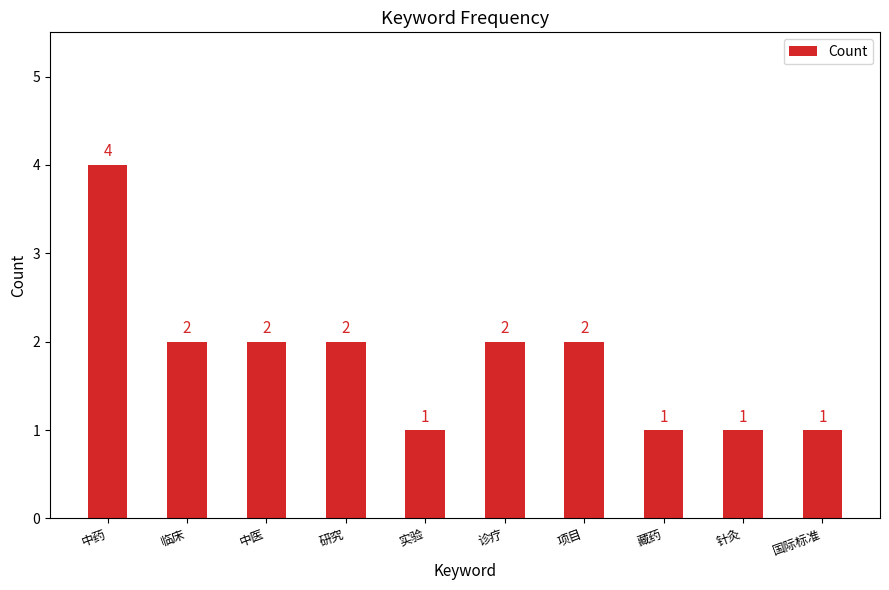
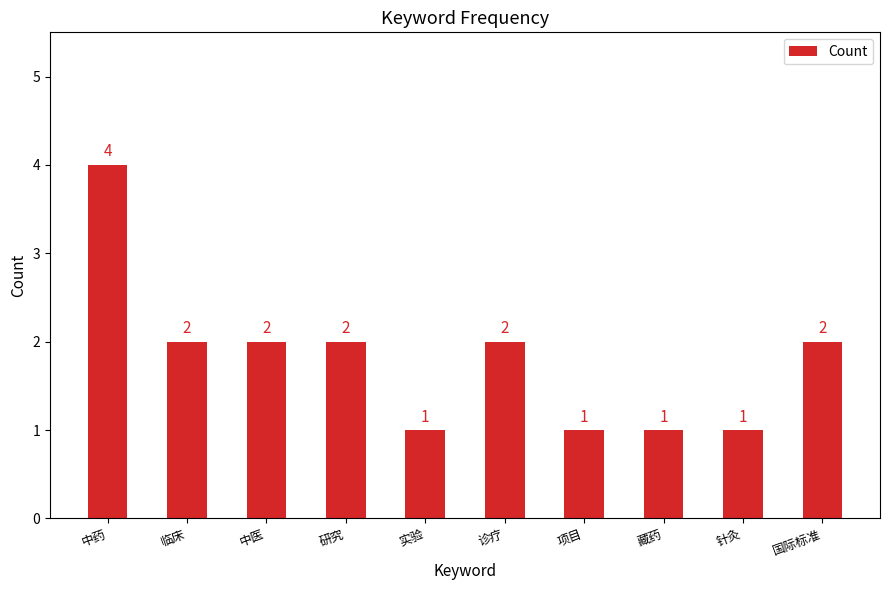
  {
    "中药": 4,
    "临床": 2,
    "中医": 2,
    "研究": 2,
    "实验": 1,
    "诊疗": 2,
-   "项目": 2,
+   "项目": 1,
    "藏药": 1,
    "针灸": 1,
-   "国际标准": 1
+   "国际标准": 2
  }
